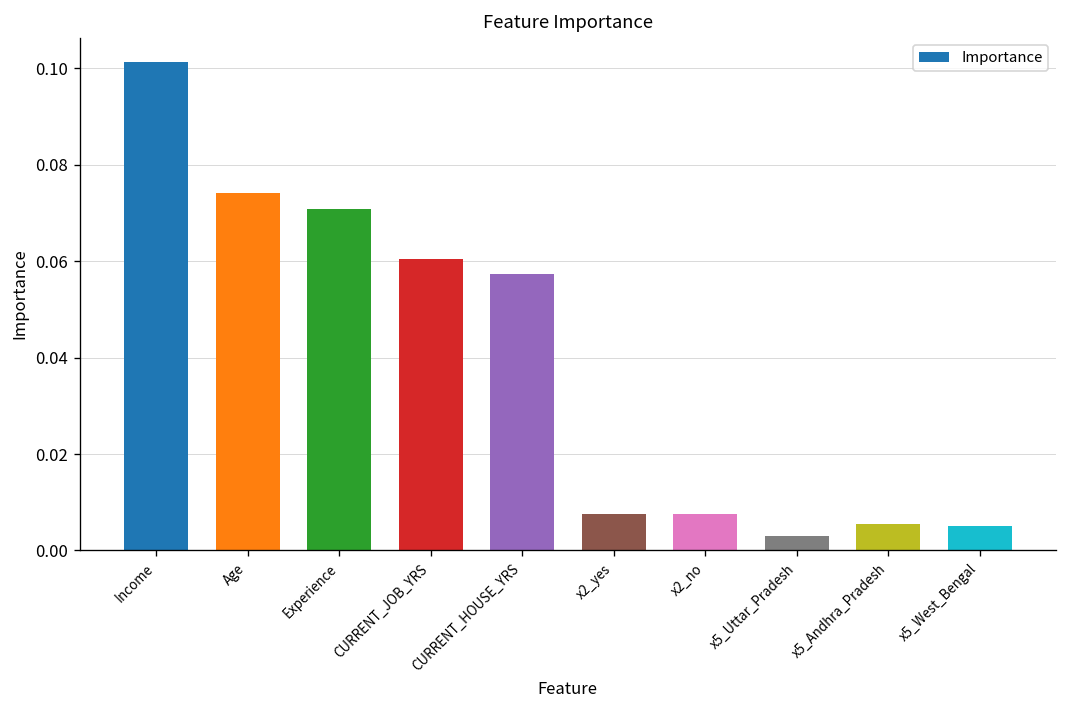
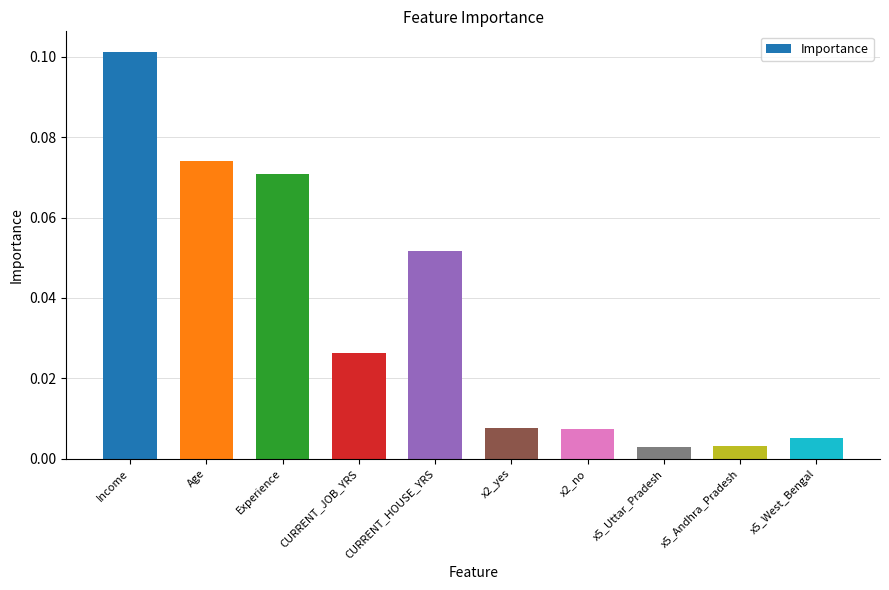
  {
    "Income": 0.101,
    "Age": 0.074,
    "Experience": 0.071,
-   "CURRENT_JOB_YRS": 0.061,
-   "CURRENT_HOUSE_YRS": 0.057,
+   "CURRENT_JOB_YRS": 0.026,
+   "CURRENT_HOUSE_YRS": 0.052,
    "x2_yes": 0.008,
    "x2_no": 0.007,
    "x5_Uttar_Pradesh": 0.003,
-   "x5_Andhra_Pradesh": 0.005,
+   "x5_Andhra_Pradesh": 0.003,
    "x5_West_Bengal": 0.005
  }
